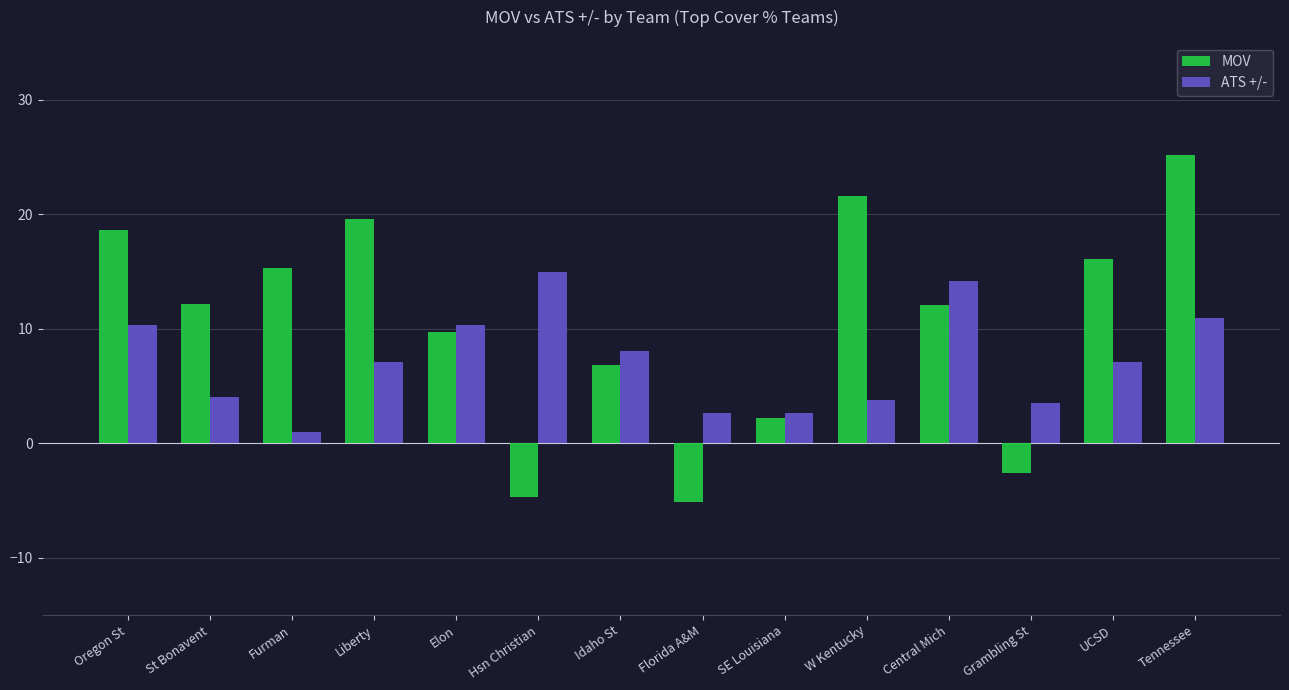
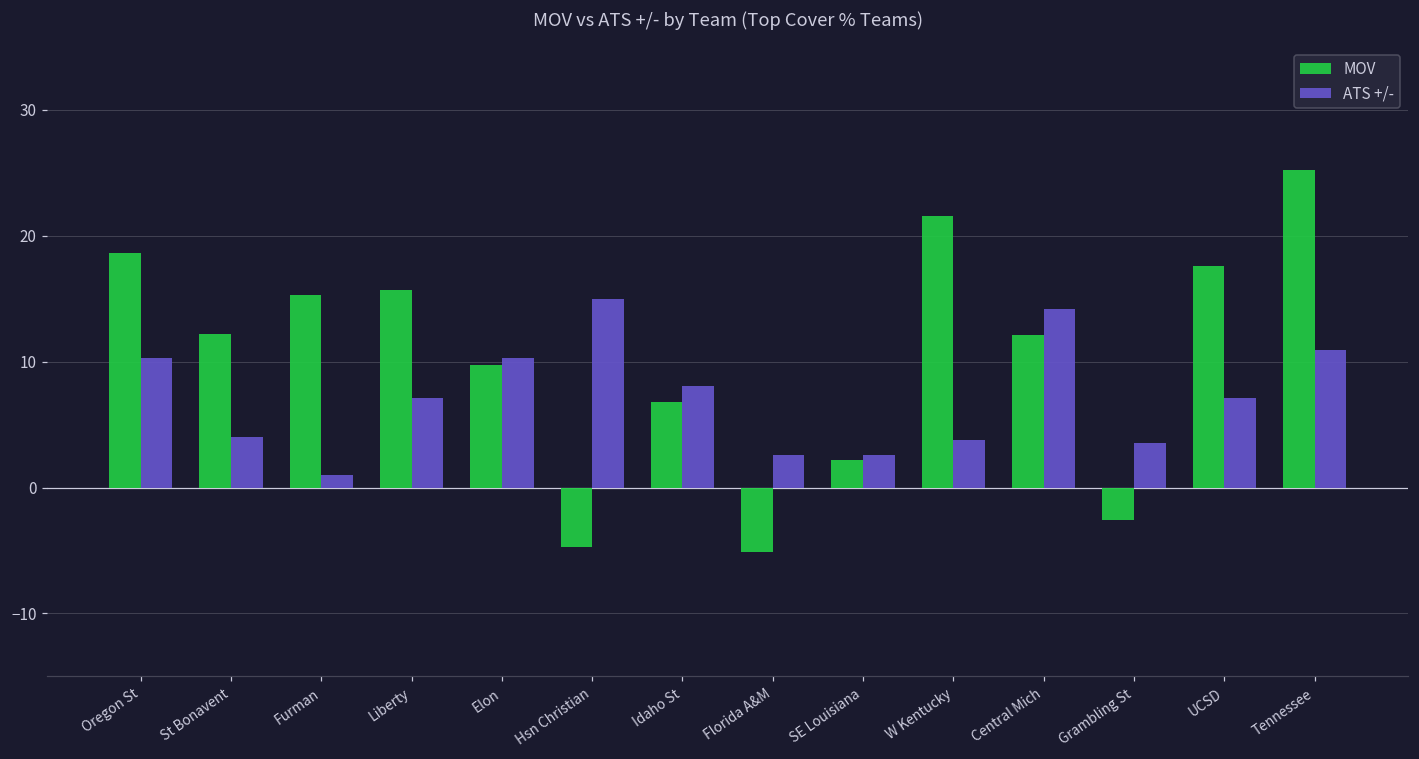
  {
    "MOV": {
      "Oregon St": 18.6,
      "St Bonavent": 12.2,
      "Furman": 15.3,
-     "Liberty": 19.6,
+     "Liberty": 15.7,
      "Elon": 9.7,
      "Hsn Christian": -4.7,
      "Idaho St": 6.8,
      "Florida A&M": -5.1,
      "SE Louisiana": 2.2,
      "W Kentucky": 21.6,
      "Central Mich": 12.1,
      "Grambling St": -2.6,
-     "UCSD": 16.1,
+     "UCSD": 17.6,
      "Tennessee": 25.2
    },
    "ATS +/-": {
      "Oregon St": 10.3,
      "St Bonavent": 4.0,
      "Furman": 1.0,
      "Liberty": 7.1,
      "Elon": 10.3,
      "Hsn Christian": 15.0,
      "Idaho St": 8.1,
      "Florida A&M": 2.6,
      "SE Louisiana": 2.6,
      "W Kentucky": 3.8,
      "Central Mich": 14.2,
      "Grambling St": 3.5,
      "UCSD": 7.1,
      "Tennessee": 10.9
    }
  }
